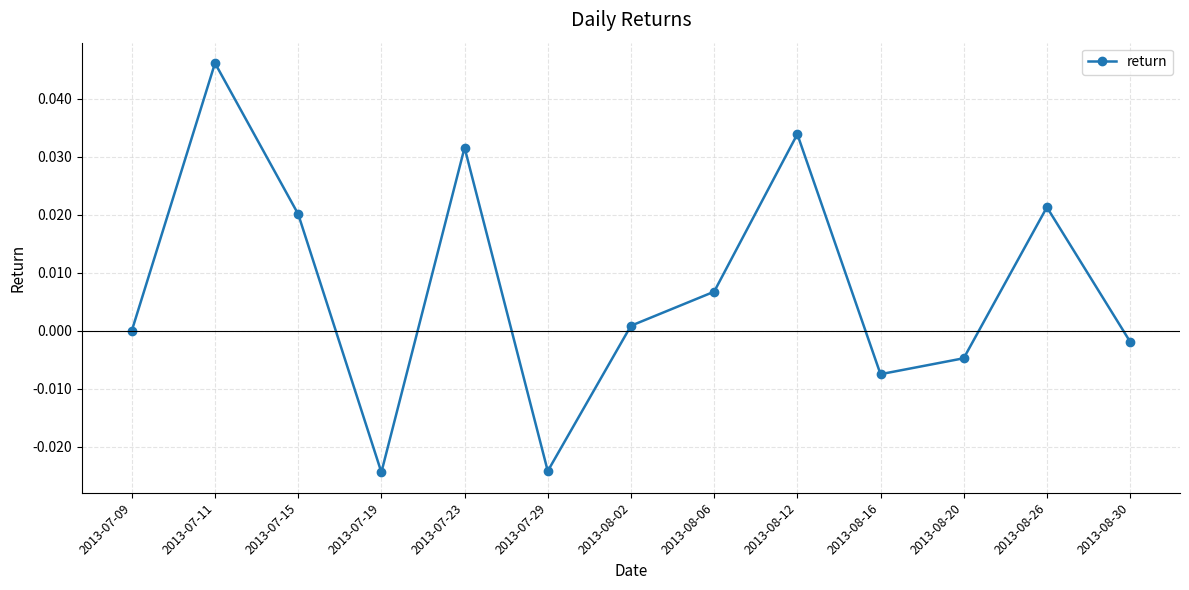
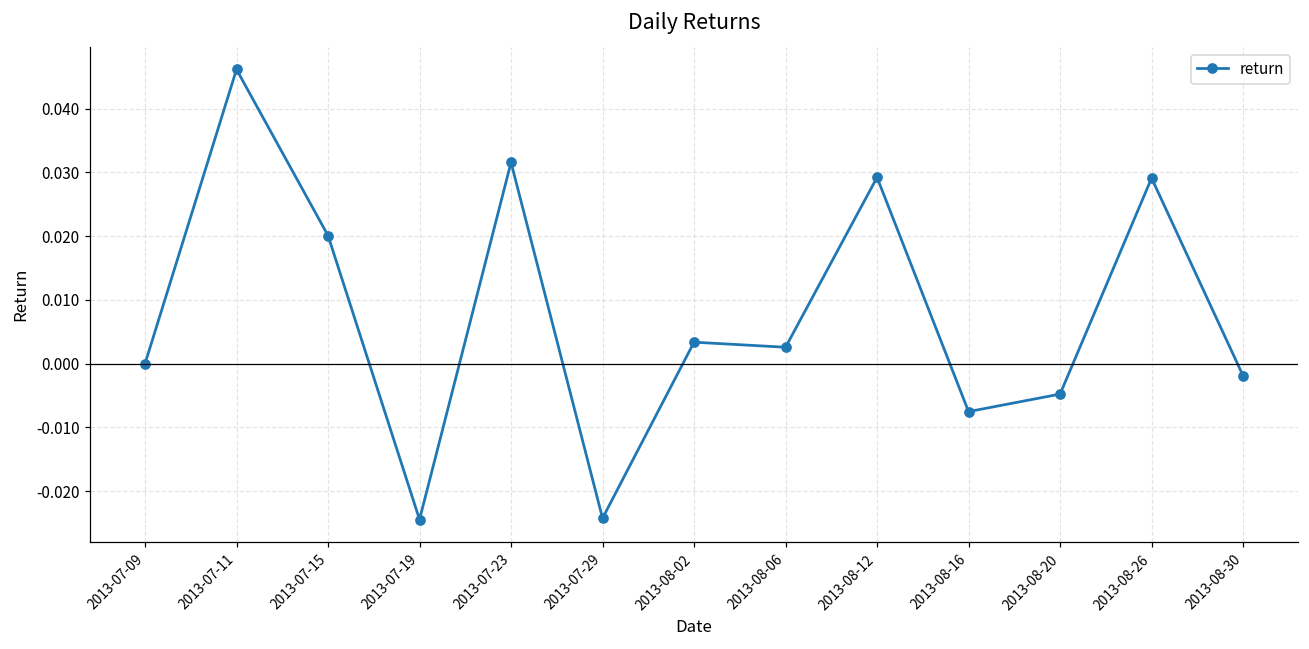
  {
    "2013-07-09": 0.000,
    "2013-07-11": 0.046,
    "2013-07-15": 0.020,
    "2013-07-19": -0.024,
    "2013-07-23": 0.032,
    "2013-07-29": -0.024,
-   "2013-08-02": 0.001,
-   "2013-08-06": 0.007,
-   "2013-08-12": 0.034,
+   "2013-08-02": 0.003,
+   "2013-08-06": 0.003,
+   "2013-08-12": 0.029,
    "2013-08-16": -0.008,
    "2013-08-20": -0.005,
-   "2013-08-26": 0.021,
+   "2013-08-26": 0.029,
    "2013-08-30": -0.002
  }
